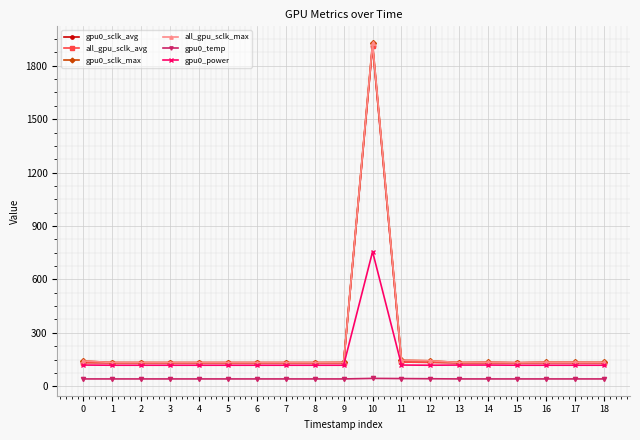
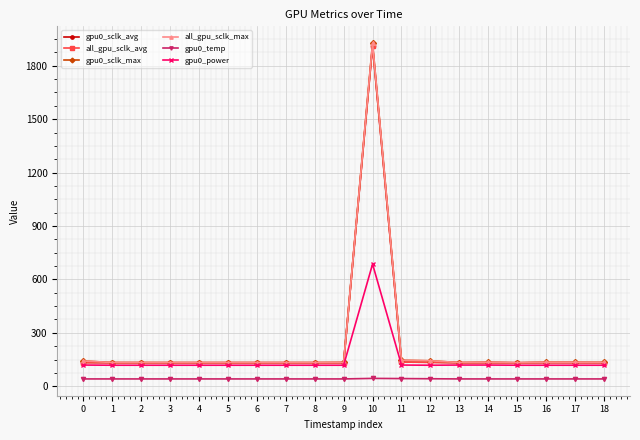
  {
    "all_gpu_sclk_avg": {
      "10": 1910
    },
    "all_gpu_sclk_max": {
      "10": 1930
    },
    "gpu0_temp": {
      "0": 40,
      "1": 40,
      "2": 40,
      "3": 40,
      "4": 40,
      "5": 40,
      "6": 40,
      "7": 40,
      "8": 40,
      "9": 40,
      "10": 40,
      "11": 40,
      "12": 40,
      "13": 40,
      "14": 40,
      "15": 40,
      "16": 40,
      "17": 40,
      "18": 40
    },
    "gpu0_power": {
-     "10": 760,
+     "10": 690,
      "11": 120,
      "12": 120,
      "16": 120
    }
  }
